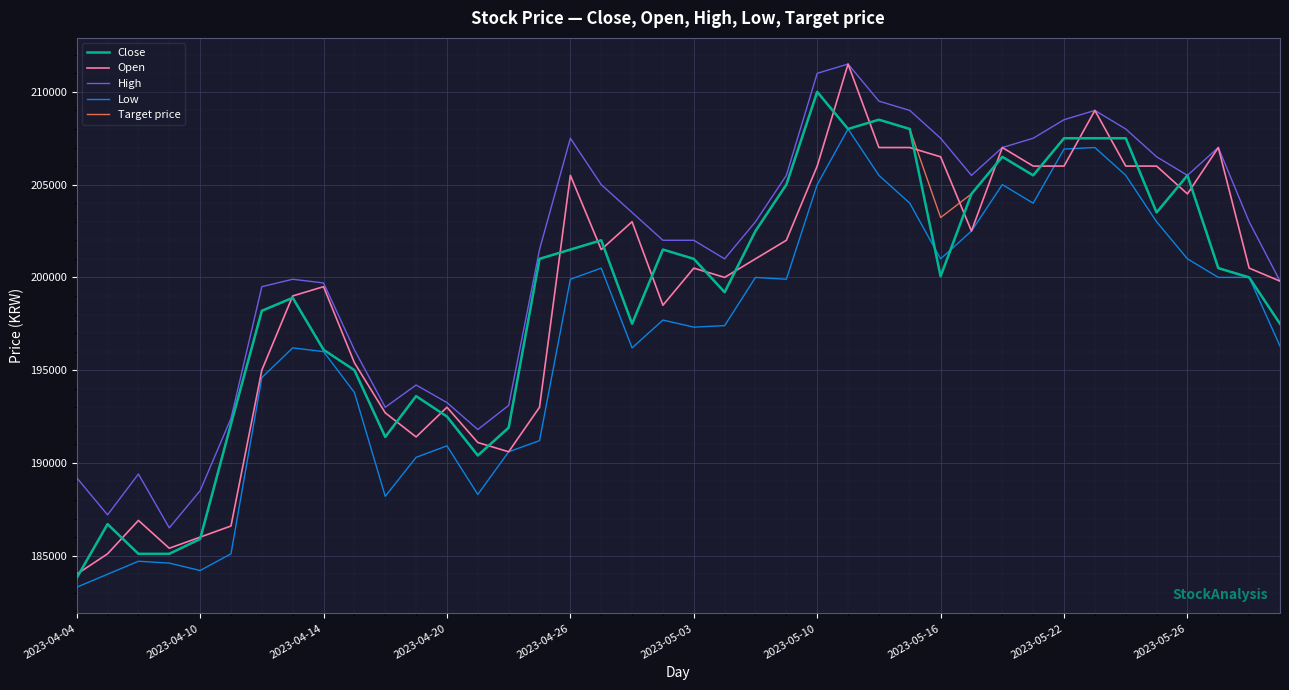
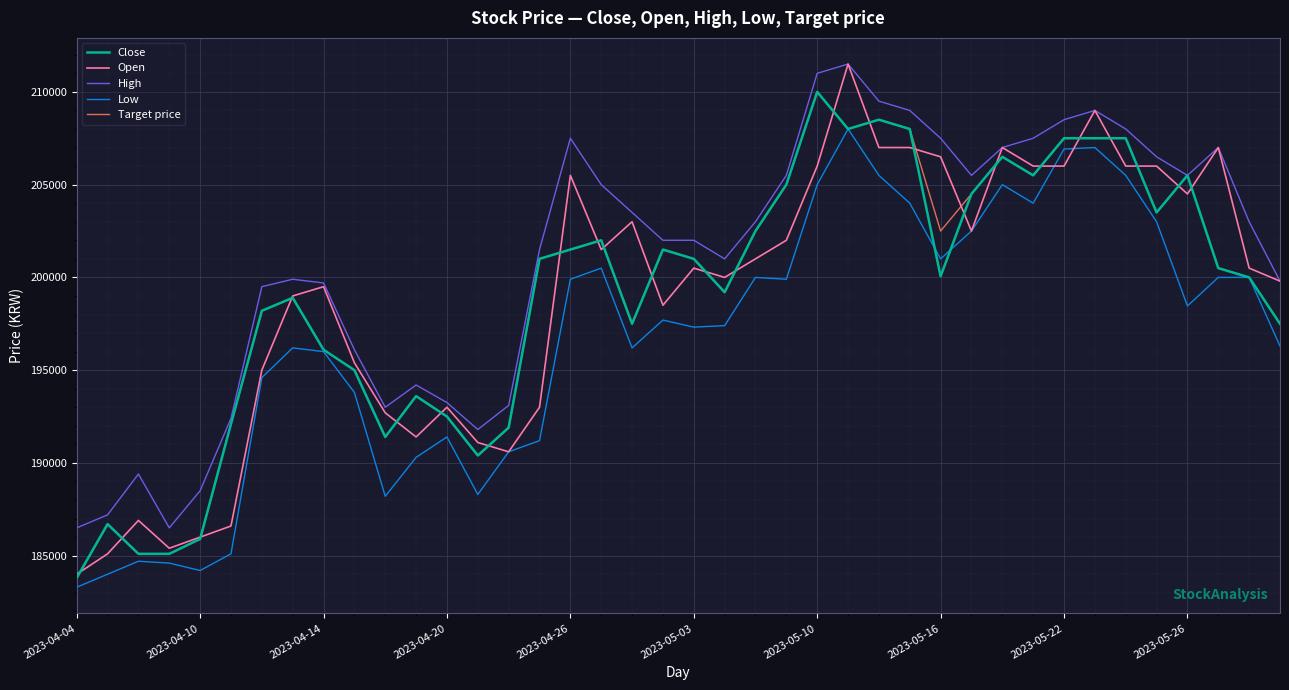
  {
    "Close": {
      "2023-05-16": 200100
    },
    "Open": {
      "2023-04-04": 184000,
      "2023-04-14": 199500,
      "2023-04-20": 193000,
      "2023-04-26": 205500,
      "2023-05-03": 200500,
      "2023-05-10": 206000,
      "2023-05-16": 206500,
      "2023-05-22": 206000,
      "2023-05-26": 204500
    },
    "High": {
-     "2023-04-04": 189200,
+     "2023-04-04": 186500,
      "2023-04-10": 188500,
      "2023-04-14": 199700,
      "2023-04-20": 193300,
      "2023-04-26": 207500,
      "2023-05-03": 202000,
      "2023-05-10": 211000,
      "2023-05-16": 207500,
      "2023-05-22": 208500
    },
    "Low": {
      "2023-04-04": 183300,
      "2023-04-10": 184200,
-     "2023-04-20": 190900,
+     "2023-04-20": 191400,
      "2023-04-26": 199900,
      "2023-05-03": 197300,
      "2023-05-10": 205000,
      "2023-05-16": 201000,
      "2023-05-22": 206900,
-     "2023-05-26": 201000
+     "2023-05-26": 198500
    },
    "Target price": {
-     "2023-05-16": 203200
+     "2023-05-16": 202500
    }
  }
